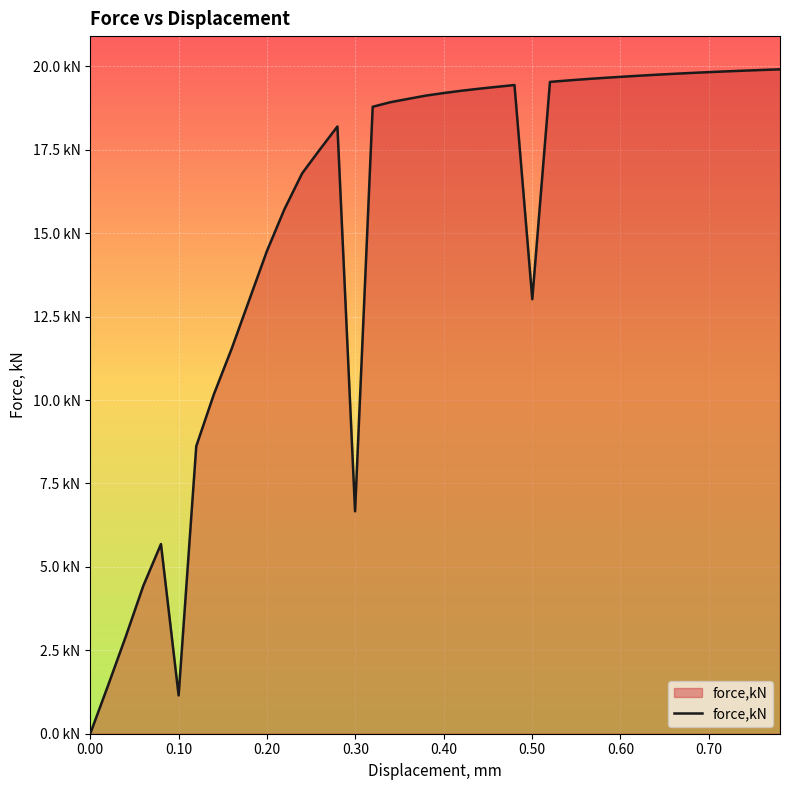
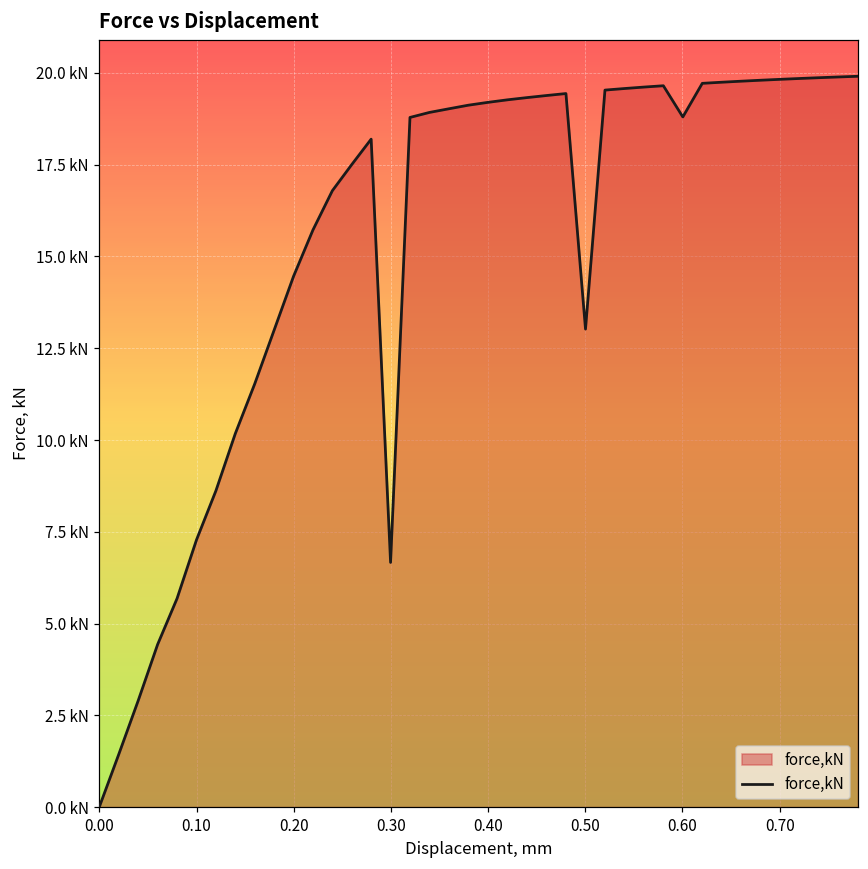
  {
    "0.00": "0.0 kN",
-   "0.10": "1.1 kN",
+   "0.10": "7.3 kN",
    "0.20": "14.5 kN",
    "0.30": "6.7 kN",
    "0.50": "13.0 kN",
-   "0.60": "19.7 kN"
+   "0.60": "18.8 kN"
  }
